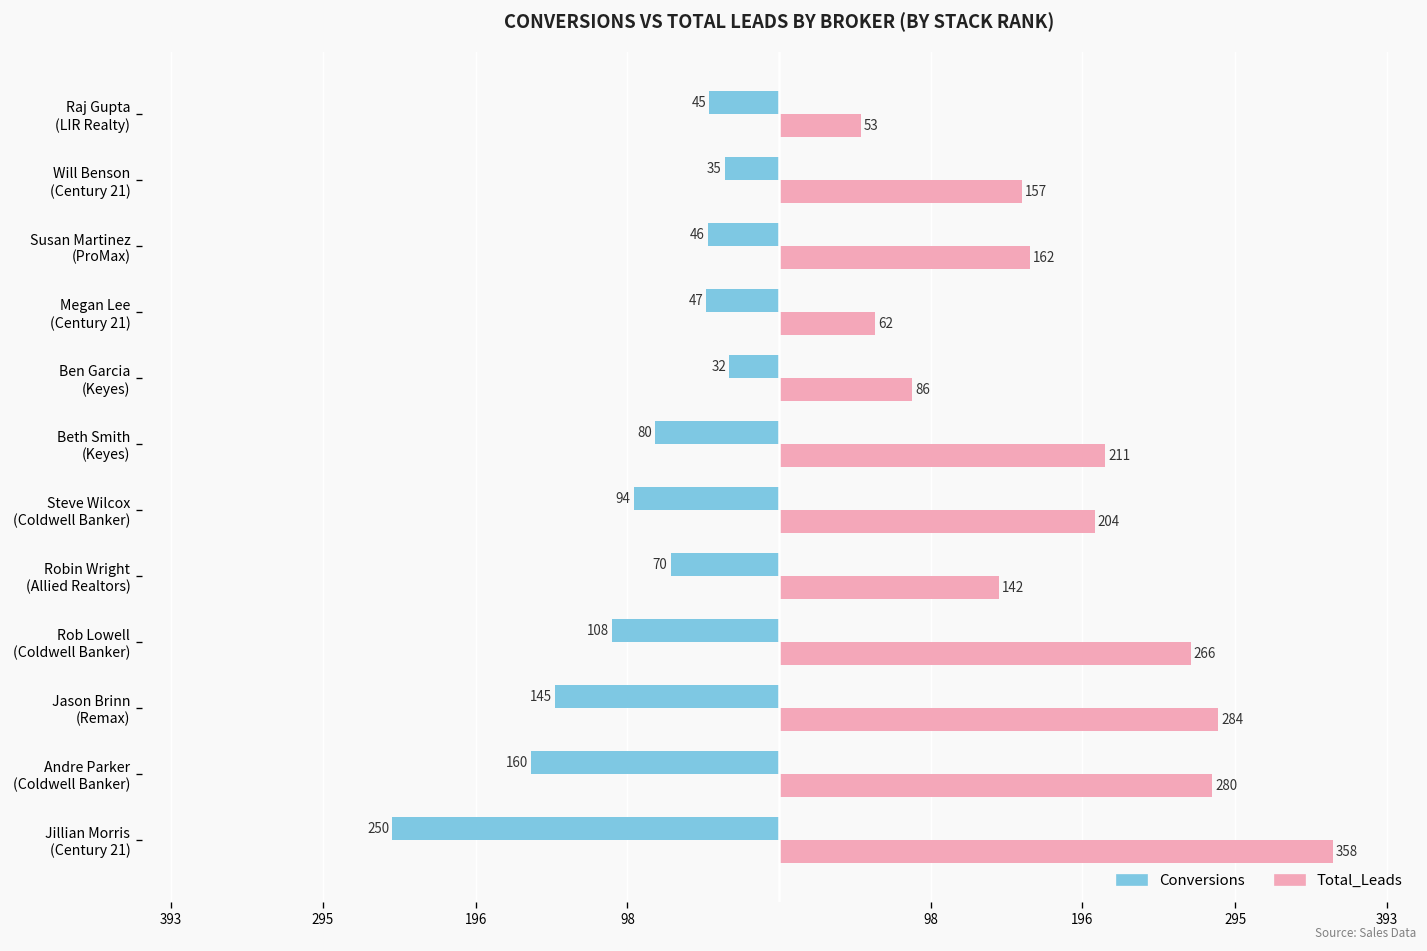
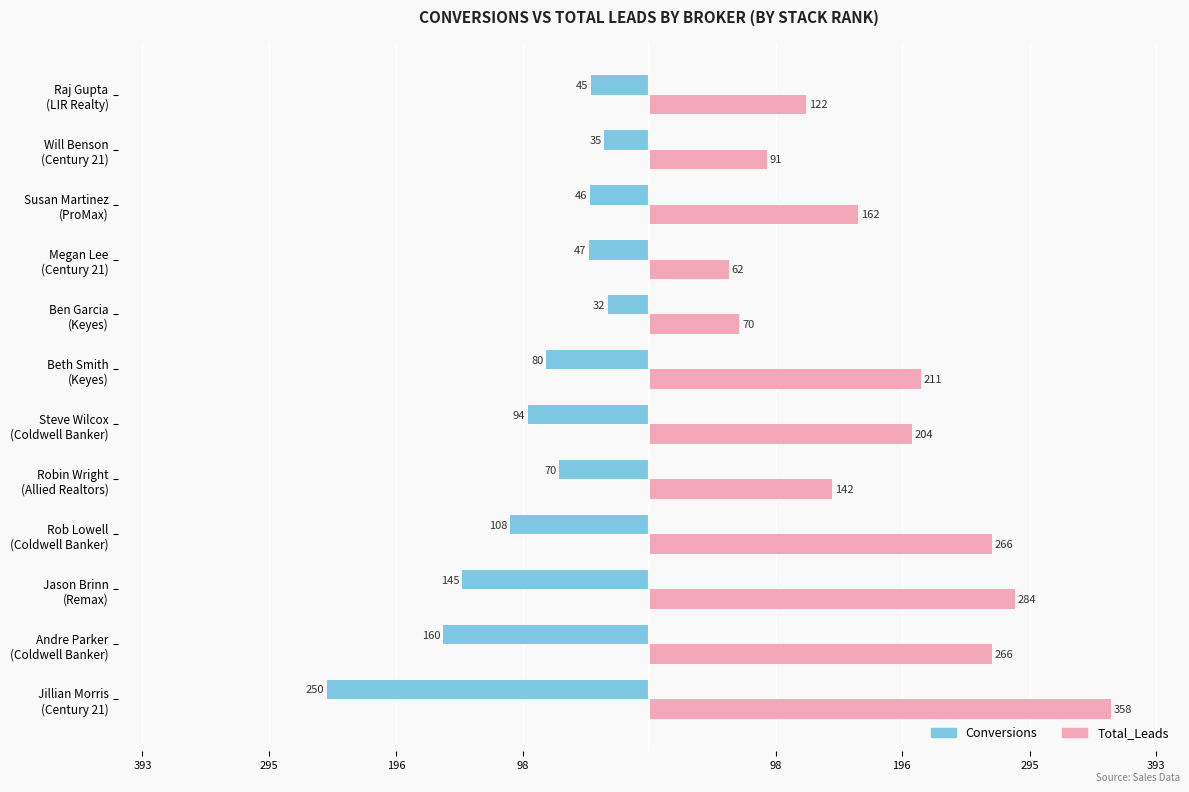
  {
    "Total_Leads": {
-     "Raj Gupta (LIR Realty)": 53,
-     "Will Benson (Century 21)": 157,
+     "Raj Gupta (LIR Realty)": 122,
+     "Will Benson (Century 21)": 91,
      "Susan Martinez (ProMax)": 162,
      "Megan Lee (Century 21)": 62,
-     "Ben Garcia (Keyes)": 86,
+     "Ben Garcia (Keyes)": 70,
      "Beth Smith (Keyes)": 211,
      "Steve Wilcox (Coldwell Banker)": 204,
      "Robin Wright (Allied Realtors)": 142,
      "Rob Lowell (Coldwell Banker)": 266,
      "Jason Brinn (Remax)": 284,
-     "Andre Parker (Coldwell Banker)": 280,
+     "Andre Parker (Coldwell Banker)": 266,
      "Jillian Morris (Century 21)": 358
    }
  }
